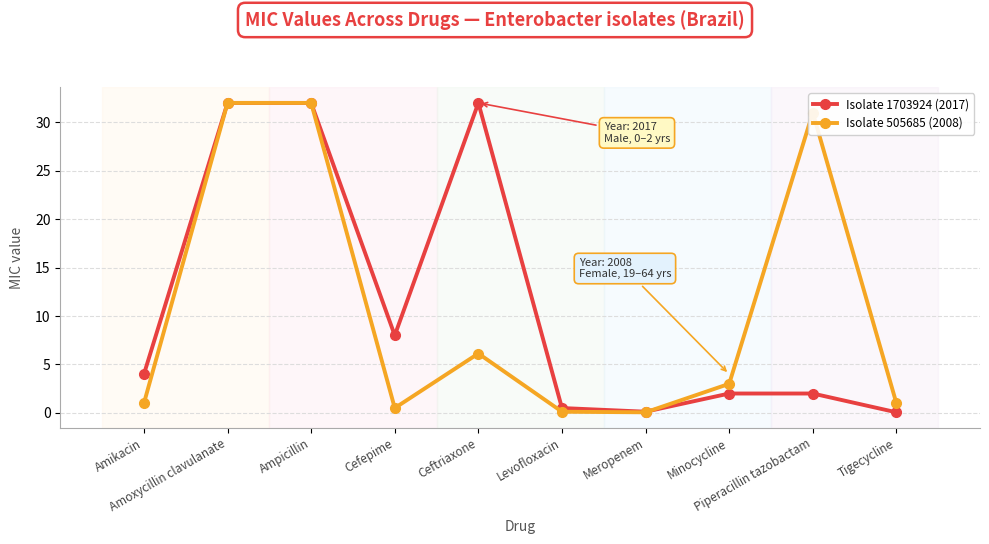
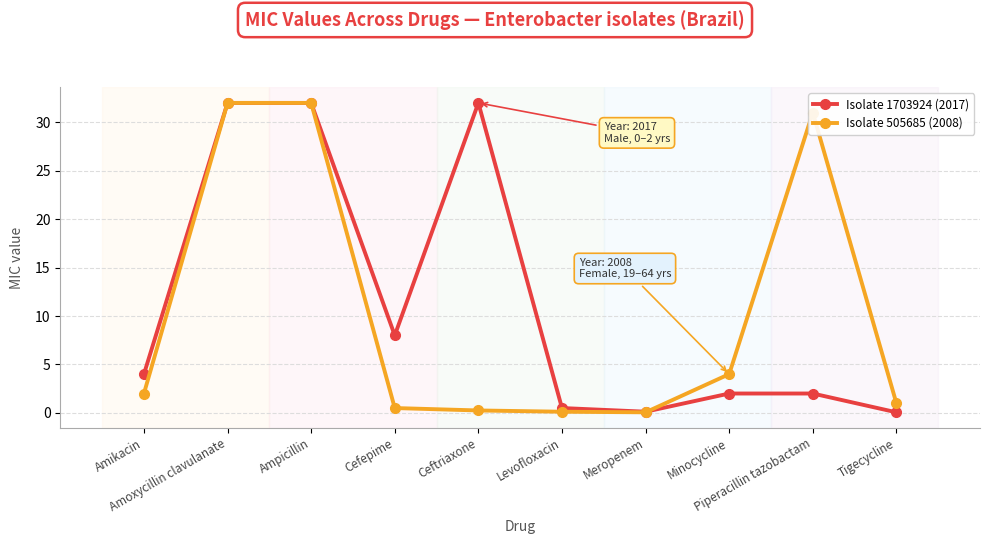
  {
    "Isolate 1703924 (2017)": {
      "Amikacin": 4,
      "Cefepime": 8,
      "Levofloxacin": 1,
      "Minocycline": 2,
      "Piperacillin tazobactam": 2,
      "Tigecycline": 0
    },
    "Isolate 505685 (2008)": {
-     "Amikacin": 1,
+     "Amikacin": 2,
      "Cefepime": 1,
-     "Ceftriaxone": 6,
+     "Ceftriaxone": 0,
      "Levofloxacin": 0,
-     "Minocycline": 3,
+     "Minocycline": 4,
      "Tigecycline": 1
    }
  }
